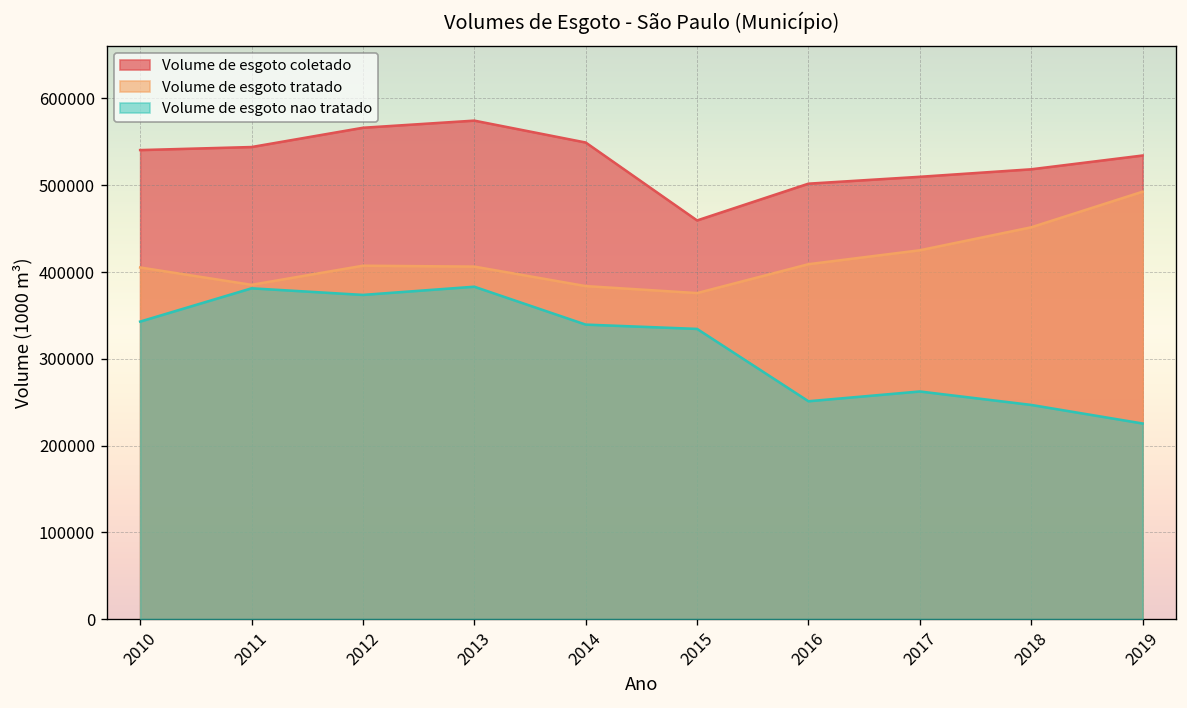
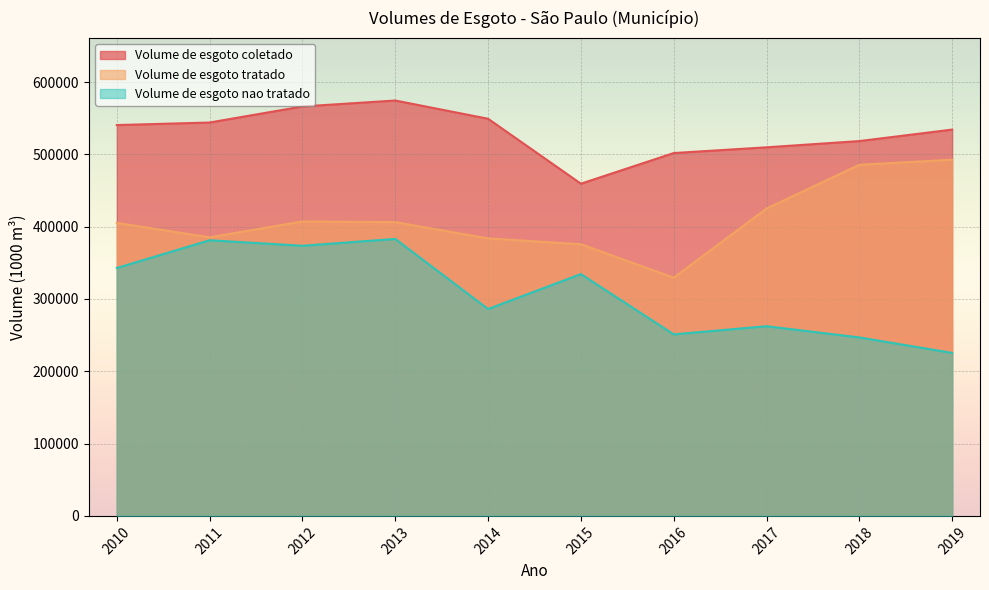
  {
    "Volume de esgoto coletado": {
      "2010": 540000,
      "2011": 540000,
      "2012": 570000,
      "2013": 570000,
      "2014": 550000,
      "2015": 460000,
      "2016": 500000,
      "2017": 510000,
      "2018": 520000,
      "2019": 530000
    },
    "Volume de esgoto tratado": {
      "2010": 410000,
      "2011": 390000,
      "2012": 410000,
      "2013": 410000,
      "2014": 380000,
      "2015": 380000,
-     "2016": 410000,
+     "2016": 330000,
      "2017": 430000,
-     "2018": 450000,
+     "2018": 490000,
      "2019": 490000
    },
    "Volume de esgoto nao tratado": {
      "2010": 340000,
      "2011": 380000,
      "2012": 370000,
      "2013": 380000,
-     "2014": 340000,
+     "2014": 290000,
      "2015": 330000,
      "2016": 250000,
      "2017": 260000,
      "2018": 250000,
      "2019": 230000
    }
  }
